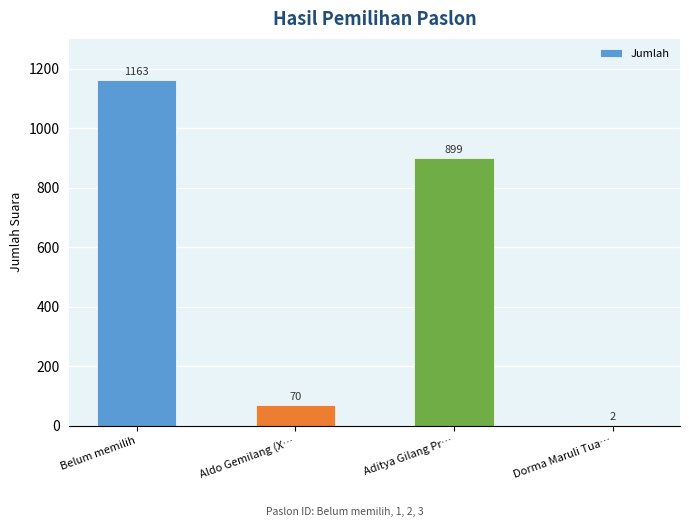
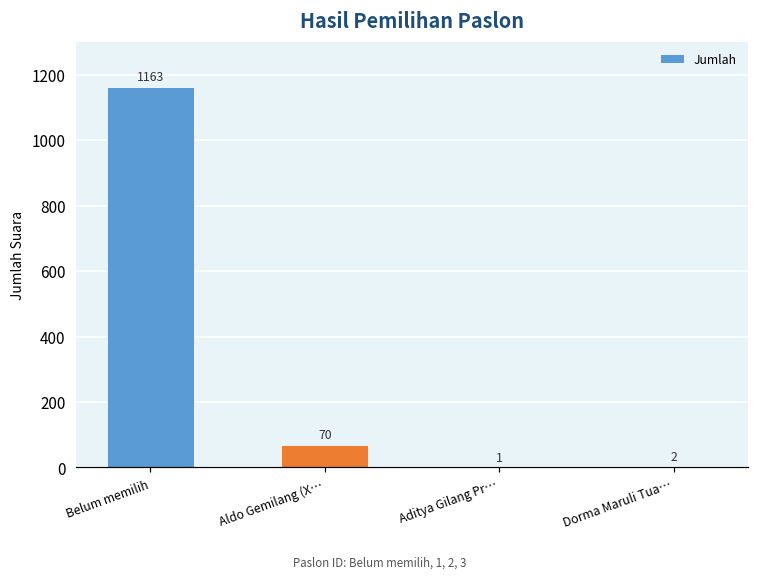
  {
    "Belum memilih": 1163,
    "Aldo Gemilang (X…": 70,
-   "Aditya Gilang Pr…": 899,
+   "Aditya Gilang Pr…": 1,
    "Dorma Maruli Tua…": 2
  }
